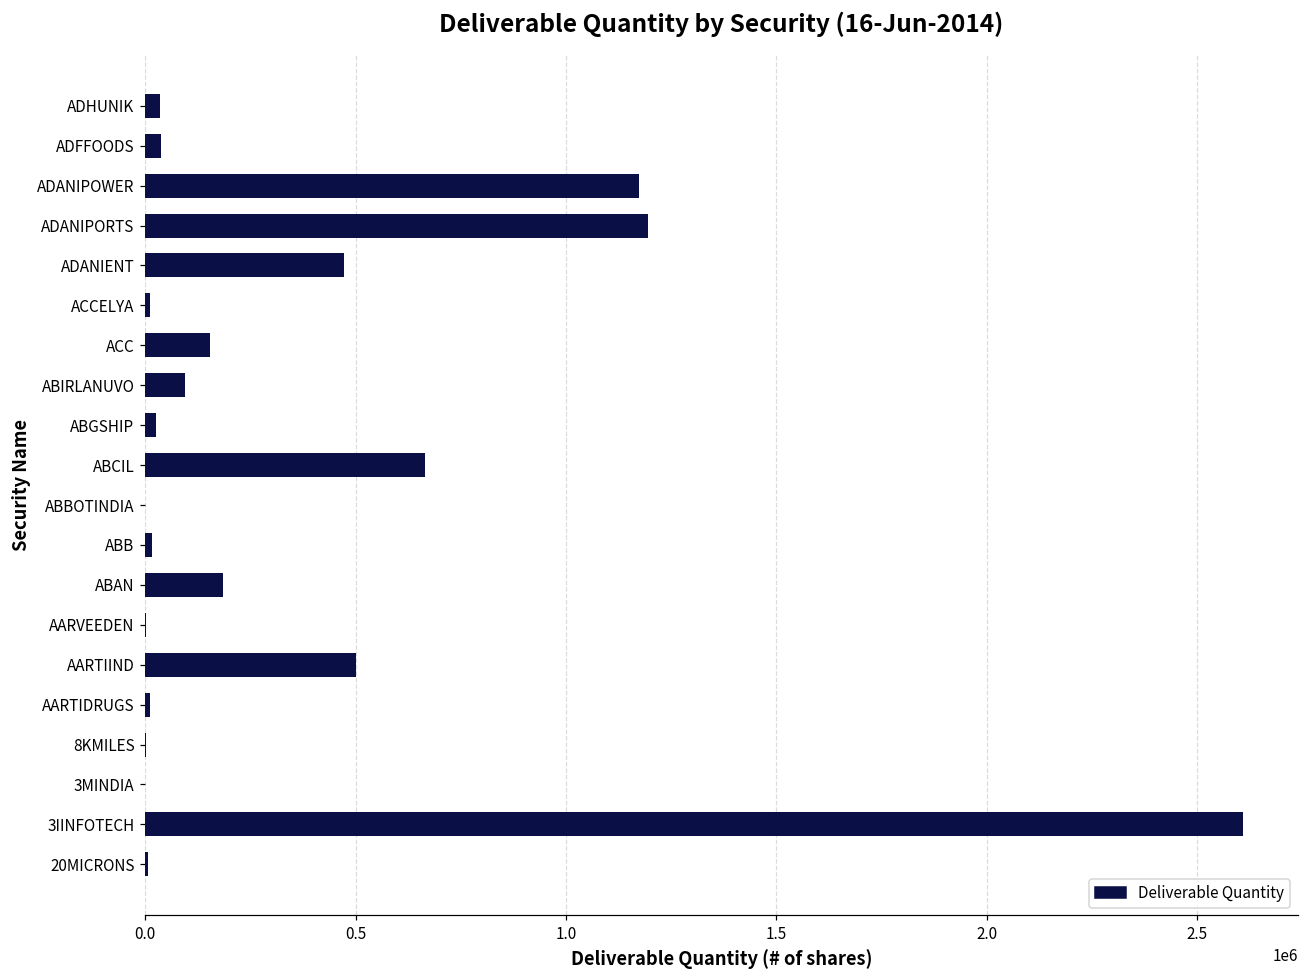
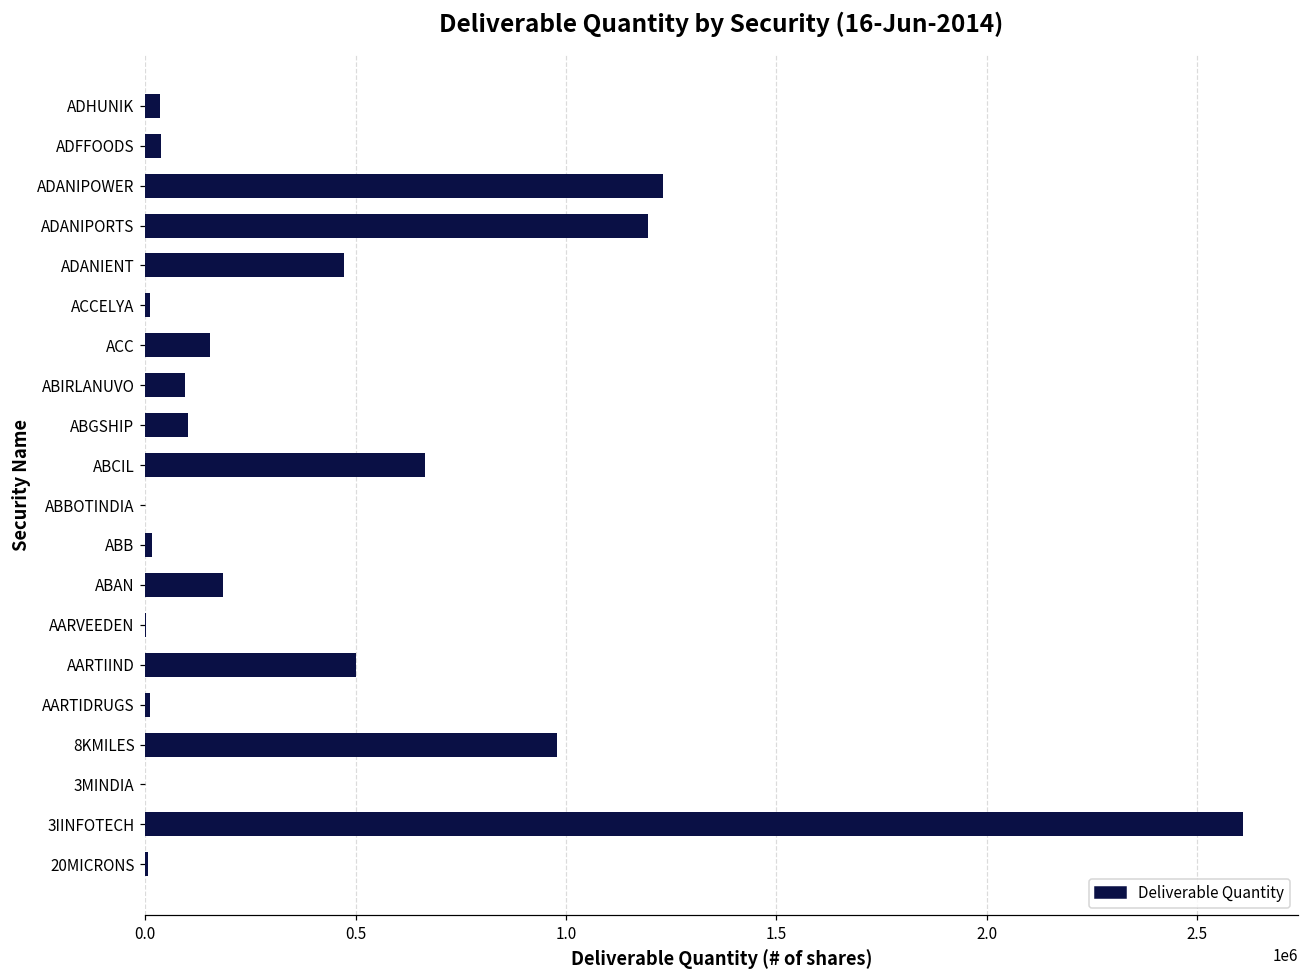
  {
    "ADHUNIK": 40000,
    "ADFFOODS": 40000,
-   "ADANIPOWER": 1170000,
+   "ADANIPOWER": 1230000,
    "ADANIPORTS": 1190000,
    "ADANIENT": 470000,
    "ACCELYA": 10000,
    "ACC": 150000,
    "ABIRLANUVO": 100000,
-   "ABGSHIP": 20000,
+   "ABGSHIP": 100000,
    "ABCIL": 660000,
    "ABB": 20000,
    "ABAN": 180000,
    "AARTIIND": 500000,
    "AARTIDRUGS": 10000,
-   "8KMILES": 0,
+   "8KMILES": 980000,
    "3IINFOTECH": 2610000,
    "20MICRONS": 10000
  }
